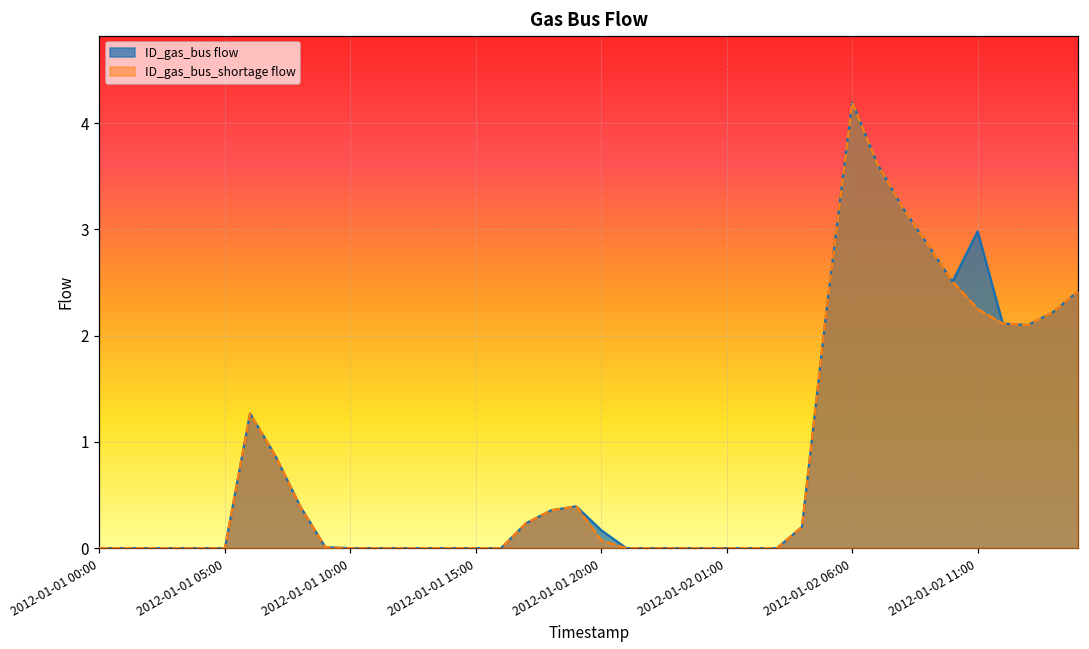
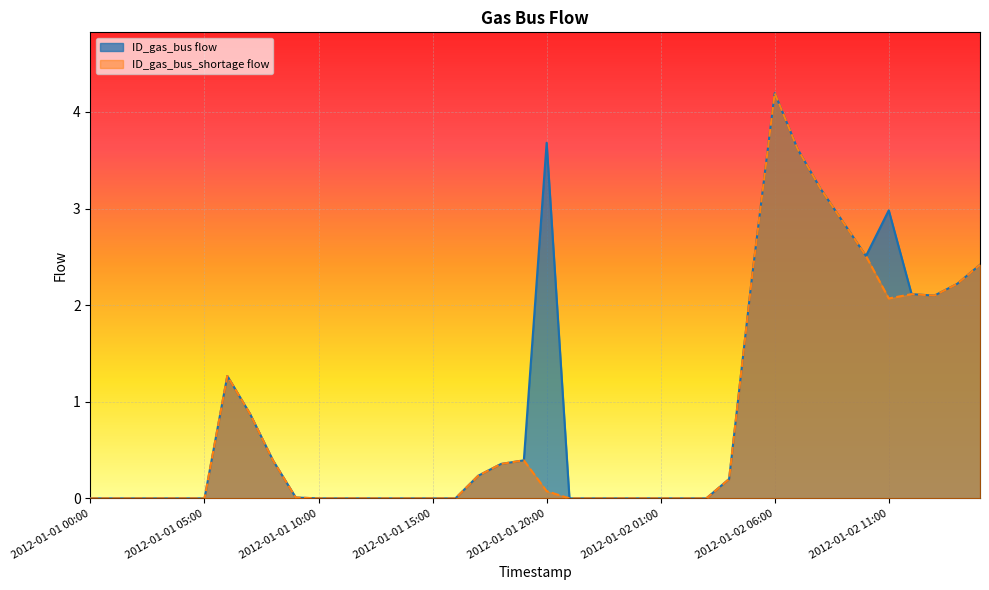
  {
    "ID_gas_bus flow": {
-     "2012-01-01 20:00": 0.2,
+     "2012-01-01 20:00": 3.7,
      "2012-01-02 11:00": 3.0
    },
    "ID_gas_bus_shortage flow": {
      "2012-01-01 20:00": 0.1,
-     "2012-01-02 11:00": 2.3
+     "2012-01-02 11:00": 2.1
    }
  }
